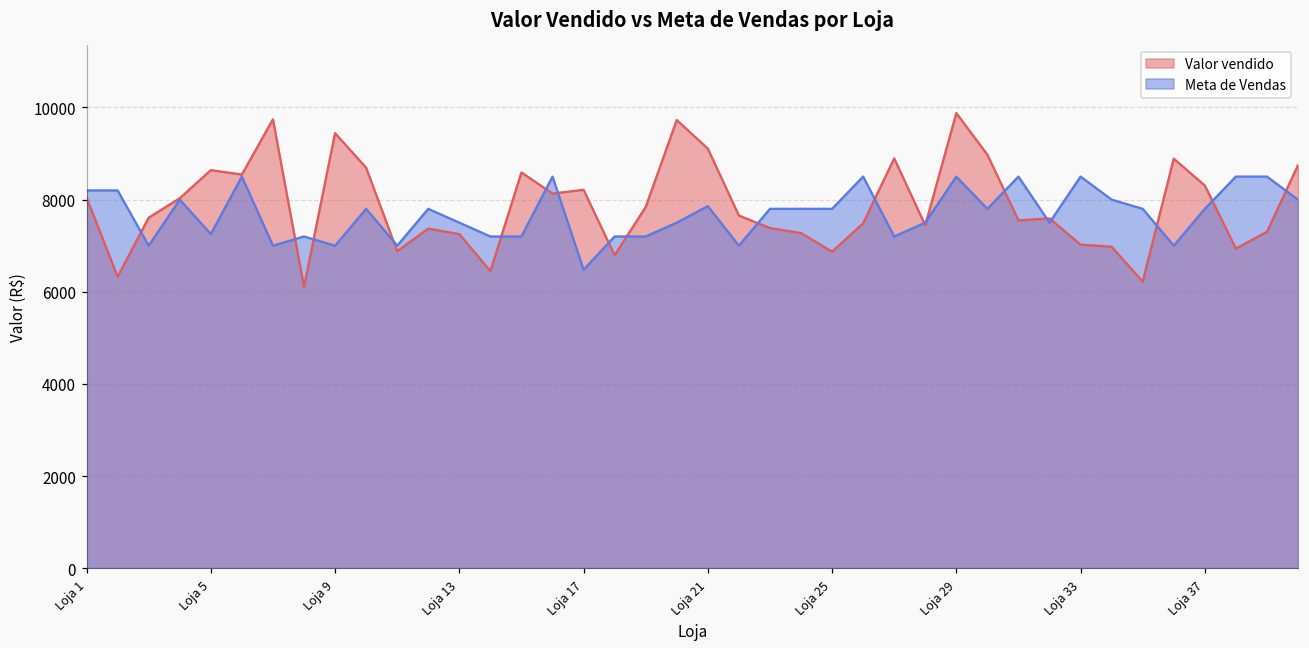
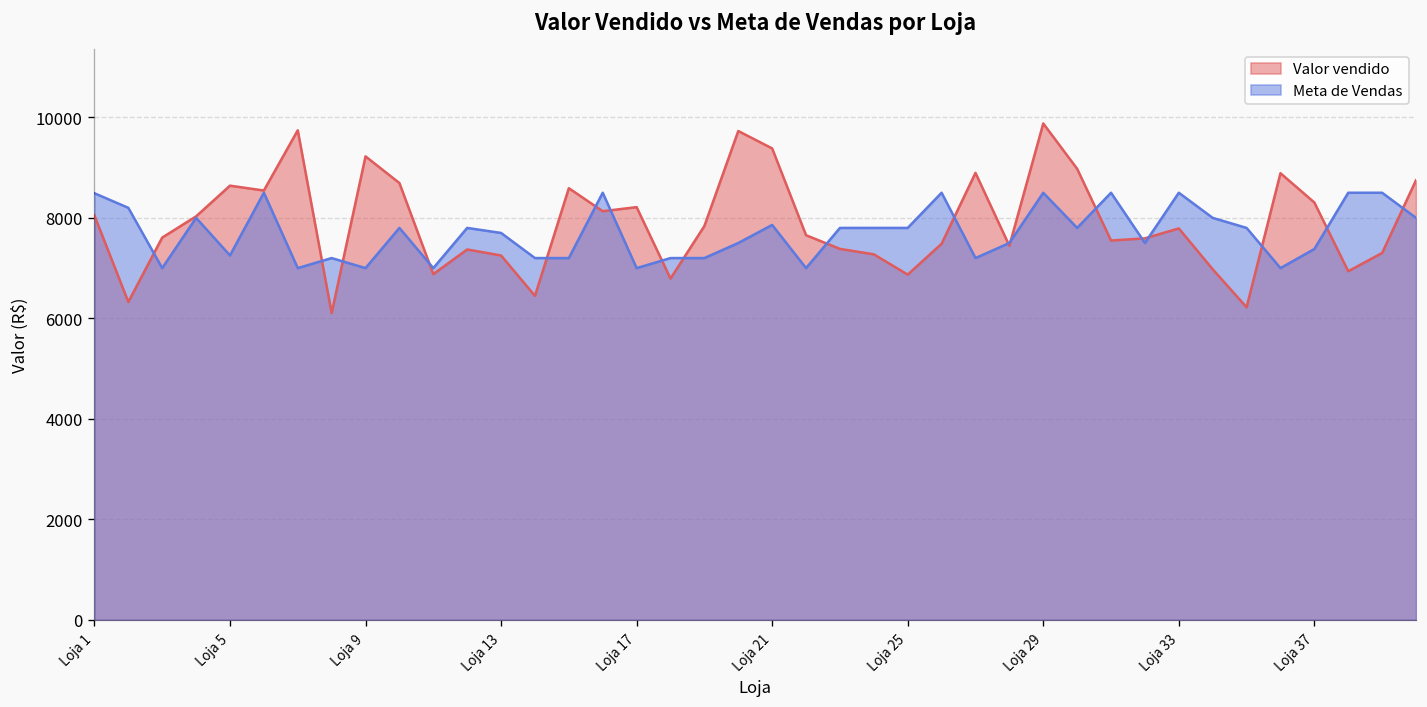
  {
    "Valor vendido": {
      "Loja 1": 8000,
      "Loja 5": 8600,
-     "Loja 9": 9400,
+     "Loja 9": 9200,
      "Loja 13": 7300,
      "Loja 17": 8200,
-     "Loja 21": 9100,
+     "Loja 21": 9400,
      "Loja 25": 6900,
      "Loja 29": 9900,
-     "Loja 33": 7000,
+     "Loja 33": 7800,
      "Loja 37": 8300
    },
    "Meta de Vendas": {
-     "Loja 1": 8200,
+     "Loja 1": 8500,
      "Loja 5": 7300,
      "Loja 9": 7000,
-     "Loja 13": 7500,
-     "Loja 17": 6500,
+     "Loja 13": 7700,
+     "Loja 17": 7000,
      "Loja 21": 7900,
      "Loja 25": 7800,
      "Loja 29": 8500,
      "Loja 33": 8500,
-     "Loja 37": 7800
+     "Loja 37": 7400
    }
  }
